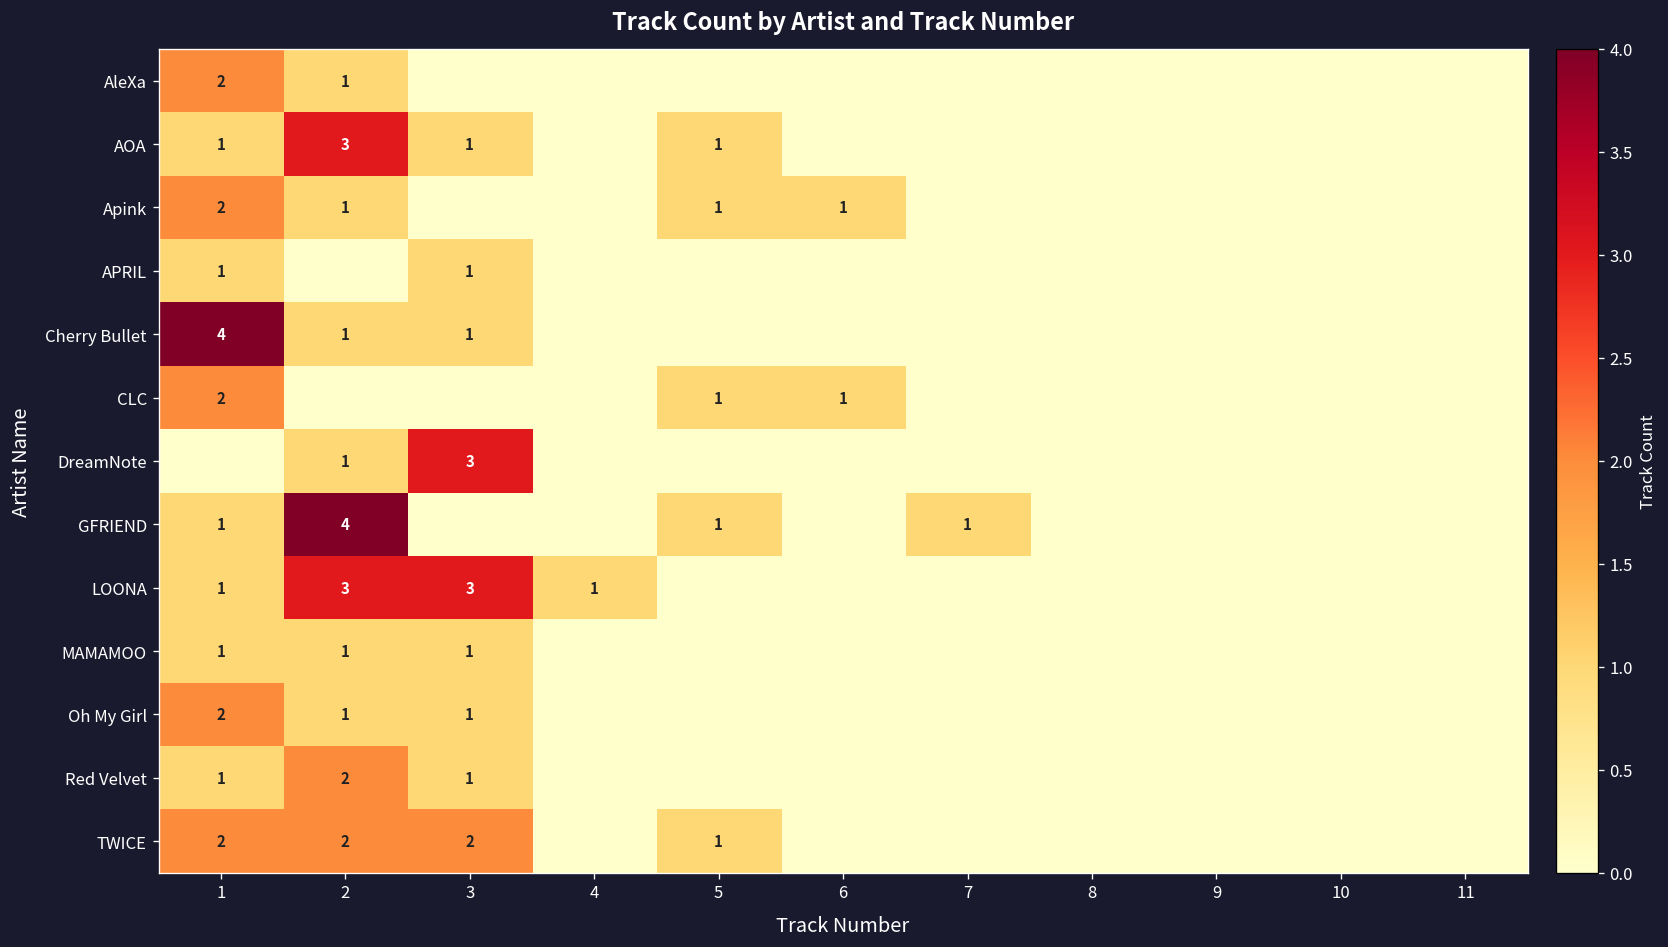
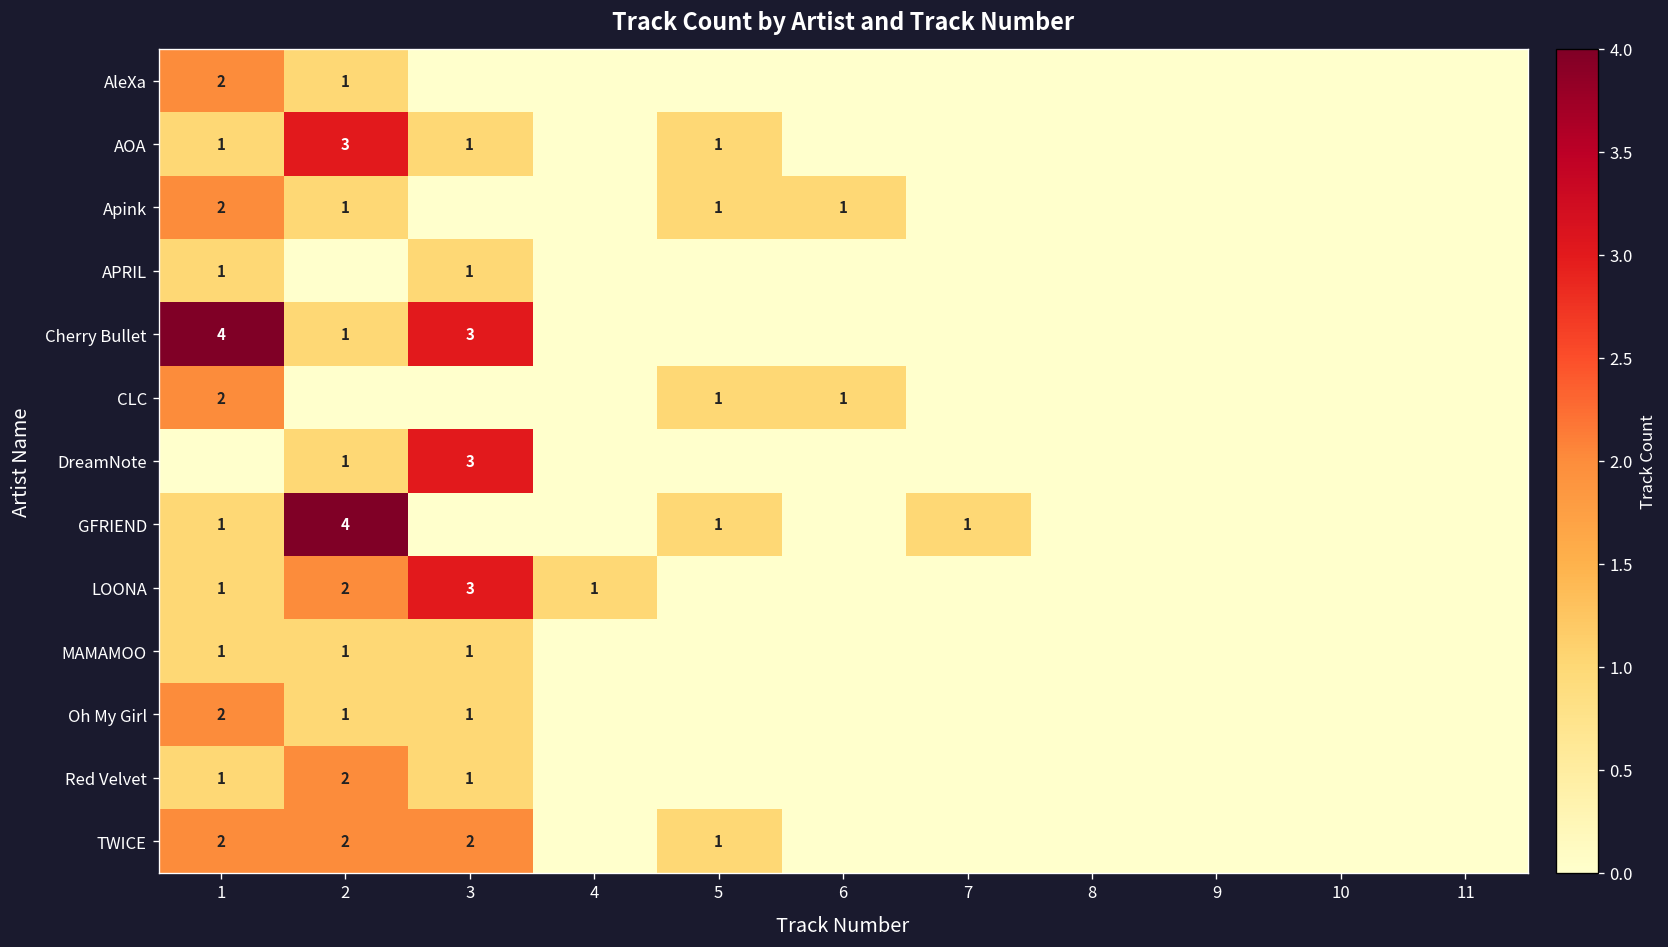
  {
    "AleXa": {
      "1": 2,
      "2": 1
    },
    "AOA": {
      "1": 1,
      "2": 3,
      "3": 1,
      "5": 1
    },
    "Apink": {
      "1": 2,
      "2": 1,
      "5": 1,
      "6": 1
    },
    "APRIL": {
      "1": 1,
      "3": 1
    },
    "Cherry Bullet": {
      "1": 4,
      "2": 1,
-     "3": 1
+     "3": 3
    },
    "CLC": {
      "1": 2,
      "5": 1,
      "6": 1
    },
    "DreamNote": {
      "2": 1,
      "3": 3
    },
    "GFRIEND": {
      "1": 1,
      "2": 4,
      "5": 1,
      "7": 1
    },
    "LOONA": {
      "1": 1,
-     "2": 3,
+     "2": 2,
      "3": 3,
      "4": 1
    },
    "MAMAMOO": {
      "1": 1,
      "2": 1,
      "3": 1
    },
    "Oh My Girl": {
      "1": 2,
      "2": 1,
      "3": 1
    },
    "Red Velvet": {
      "1": 1,
      "2": 2,
      "3": 1
    },
    "TWICE": {
      "1": 2,
      "2": 2,
      "3": 2,
      "5": 1
    }
  }
